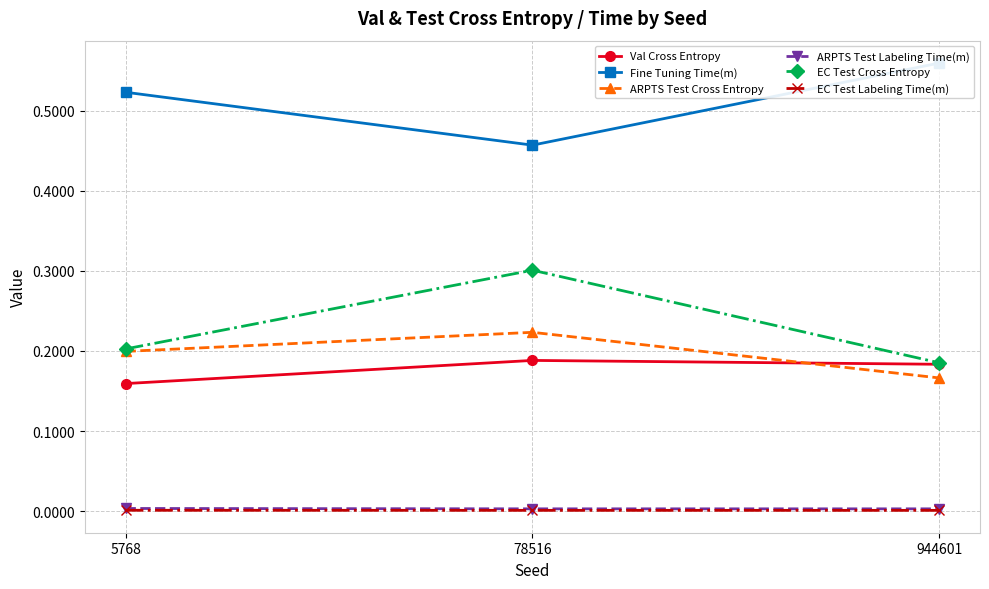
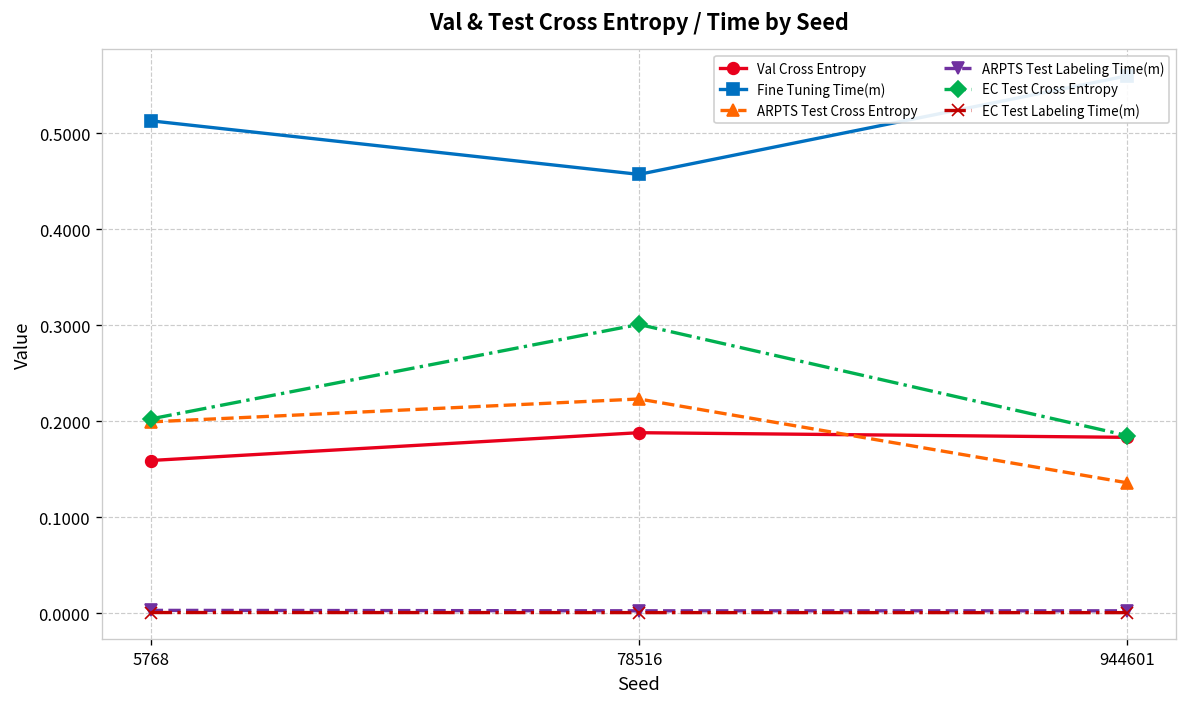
  {
    "Fine Tuning Time(m)": {
-     "5768": 0.52,
+     "5768": 0.51,
      "78516": 0.46
    },
    "ARPTS Test Cross Entropy": {
      "78516": 0.22,
-     "944601": 0.17
+     "944601": 0.14
    },
    "EC Test Cross Entropy": {
      "78516": 0.30
    }
  }
